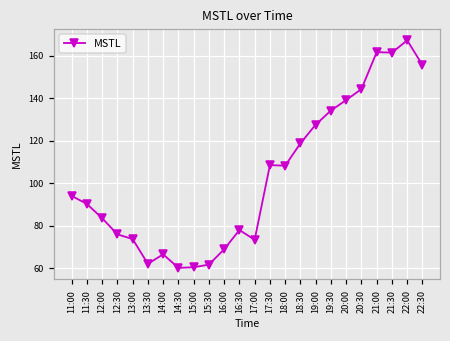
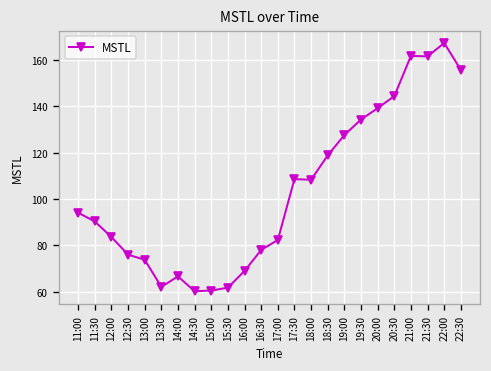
  {
    "11:00": 94,
    "11:30": 90,
    "12:00": 84,
    "12:30": 76,
    "13:00": 74,
    "13:30": 62,
    "14:00": 67,
    "14:30": 60,
    "15:00": 61,
    "15:30": 62,
    "16:00": 69,
    "16:30": 78,
-   "17:00": 73,
+   "17:00": 82,
    "17:30": 109,
    "18:00": 108,
    "18:30": 119,
    "19:00": 128,
    "19:30": 134,
    "20:00": 139,
    "20:30": 144,
    "21:00": 162,
    "21:30": 161,
    "22:00": 167,
    "22:30": 156
  }
